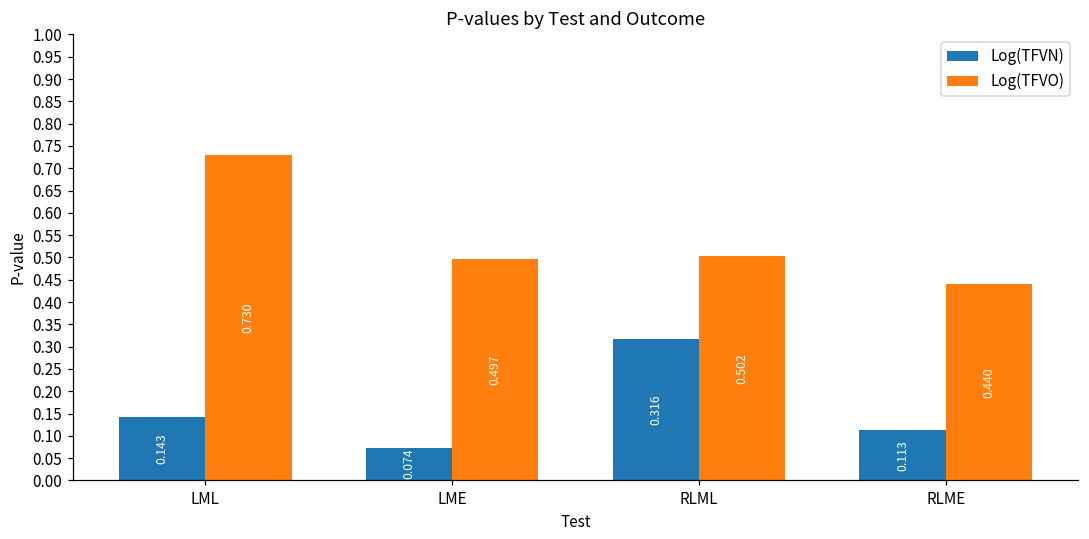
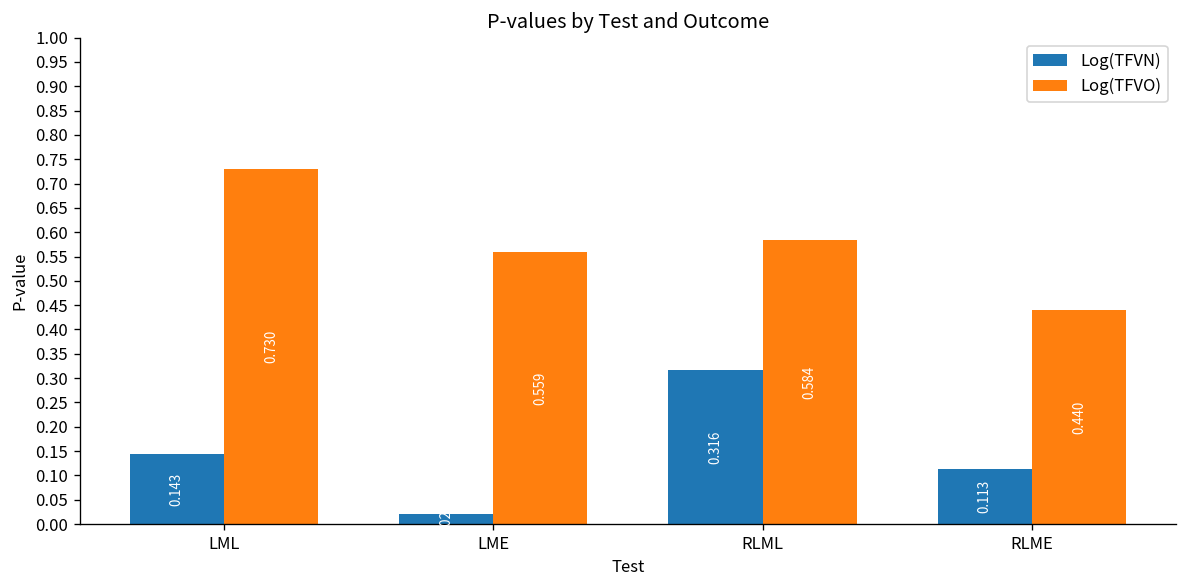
  {
    "Log(TFVN)": {
-     "LME": 0.07
+     "LME": 0.02
    },
    "Log(TFVO)": {
      "LML": 0.730,
-     "LME": 0.497,
-     "RLML": 0.502,
+     "LME": 0.559,
+     "RLML": 0.584,
      "RLME": 0.440
    }
  }
